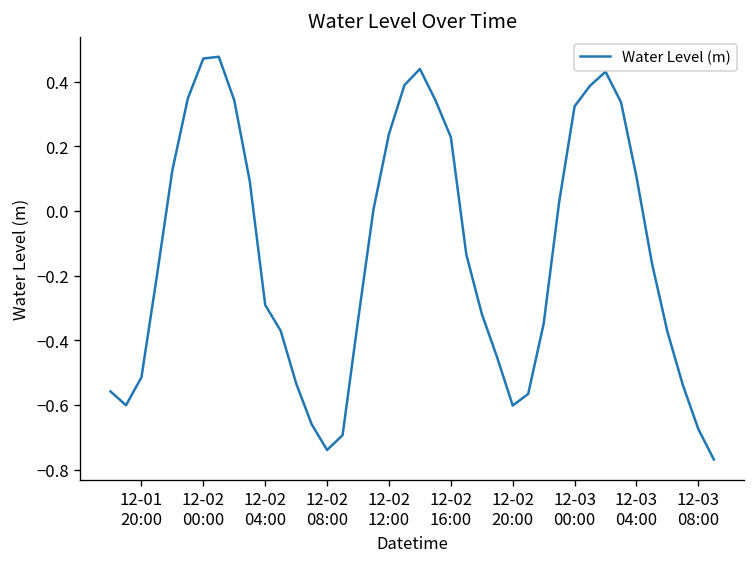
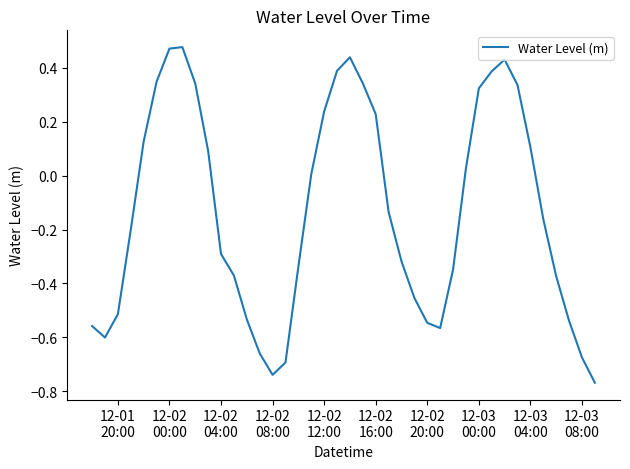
  {
    "12-01 20:00": -0.51,
    "12-02 00:00": 0.47,
    "12-02 04:00": -0.29,
    "12-02 08:00": -0.74,
    "12-02 12:00": 0.24,
    "12-02 16:00": 0.23,
-   "12-02 20:00": -0.60,
+   "12-02 20:00": -0.55,
    "12-03 00:00": 0.32,
    "12-03 04:00": 0.11,
    "12-03 08:00": -0.67
  }
